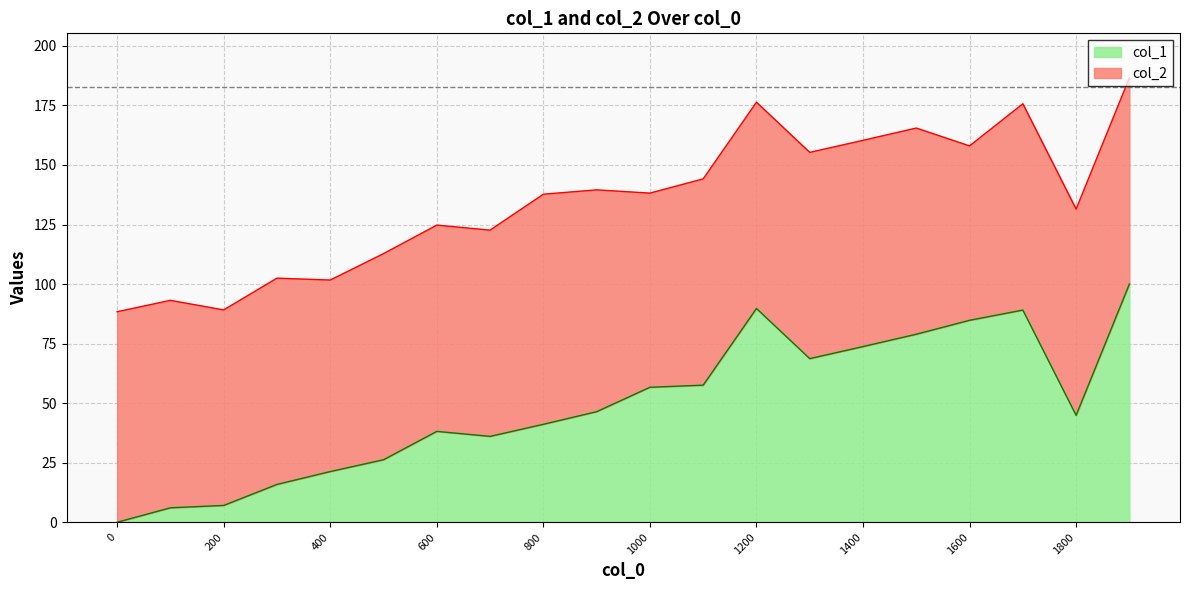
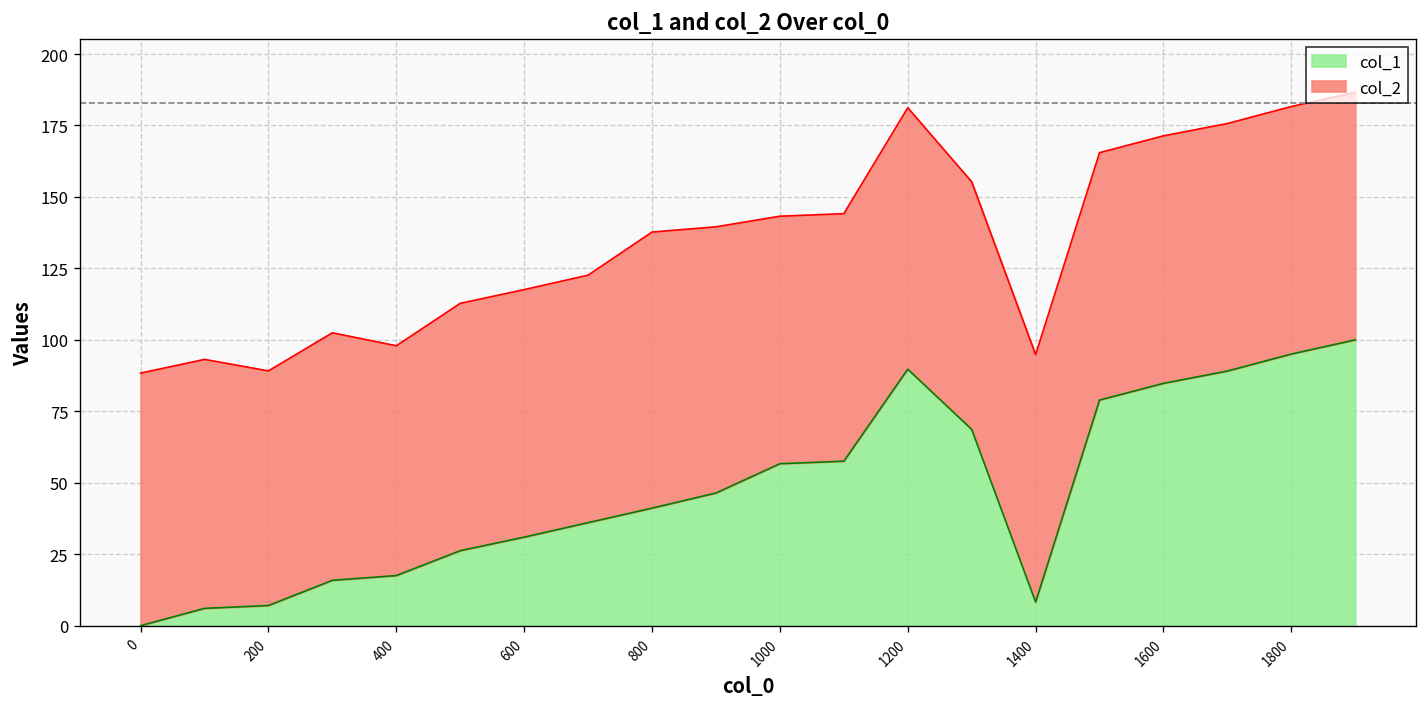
  {
    "col_1": {
      "0": 0,
      "200": 7,
-     "400": 21,
-     "600": 38,
+     "400": 18,
+     "600": 31,
      "800": 41,
      "1000": 57,
      "1200": 90,
-     "1400": 74,
+     "1400": 8,
      "1600": 85,
-     "1800": 45
+     "1800": 95
    },
    "col_2": {
      "0": 88,
      "200": 82,
      "400": 80,
      "600": 87,
      "800": 97,
-     "1000": 82,
-     "1200": 87,
+     "1000": 87,
+     "1200": 91,
      "1400": 87,
-     "1600": 73,
+     "1600": 87,
      "1800": 87
    }
  }
